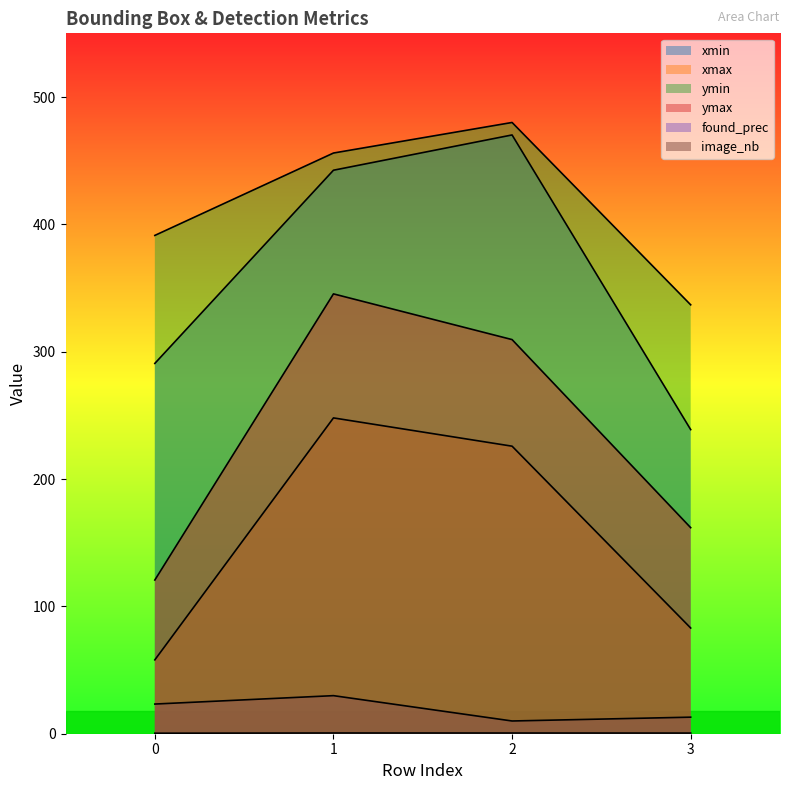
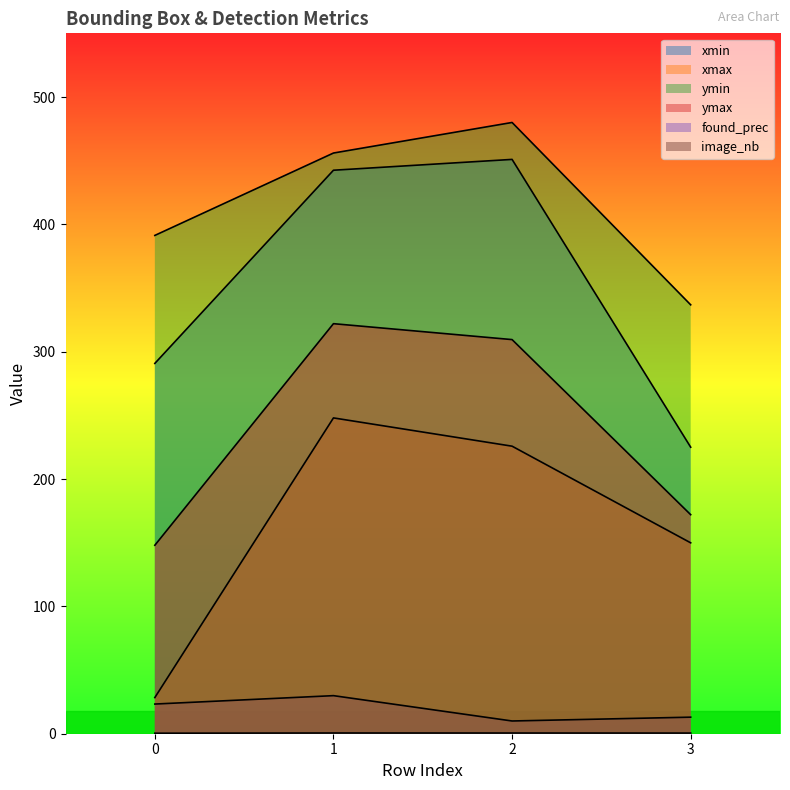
  {
    "xmin": {
      "0": 291,
      "1": 443,
-     "2": 470,
-     "3": 239
+     "2": 451,
+     "3": 225
    },
    "xmax": {
-     "0": 58,
+     "0": 28,
      "1": 248,
      "2": 226,
-     "3": 83
+     "3": 150
    },
    "ymin": {
      "0": 391,
      "1": 456,
      "2": 480,
      "3": 337
    },
    "ymax": {
-     "0": 121,
-     "1": 345,
+     "0": 148,
+     "1": 322,
      "2": 310,
-     "3": 162
+     "3": 172
    },
    "image_nb": {
      "0": 23,
      "1": 30
    }
  }
